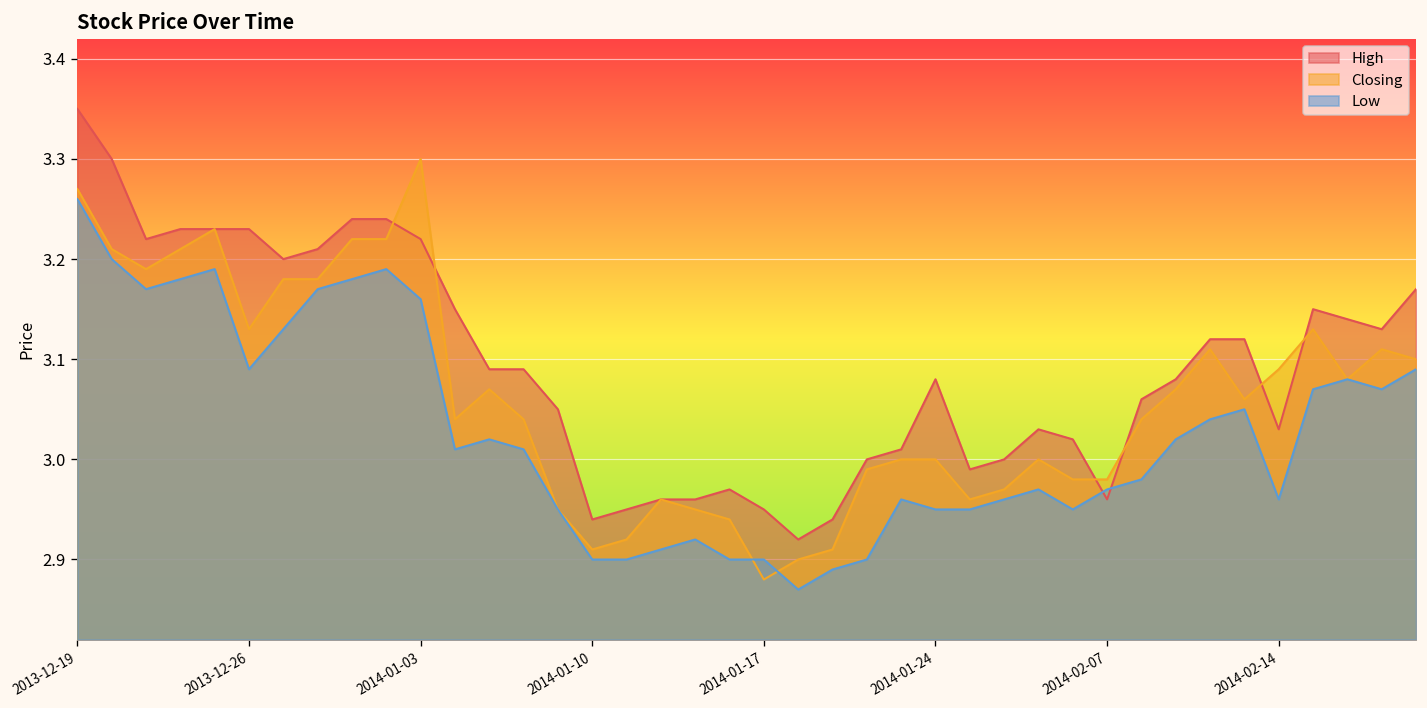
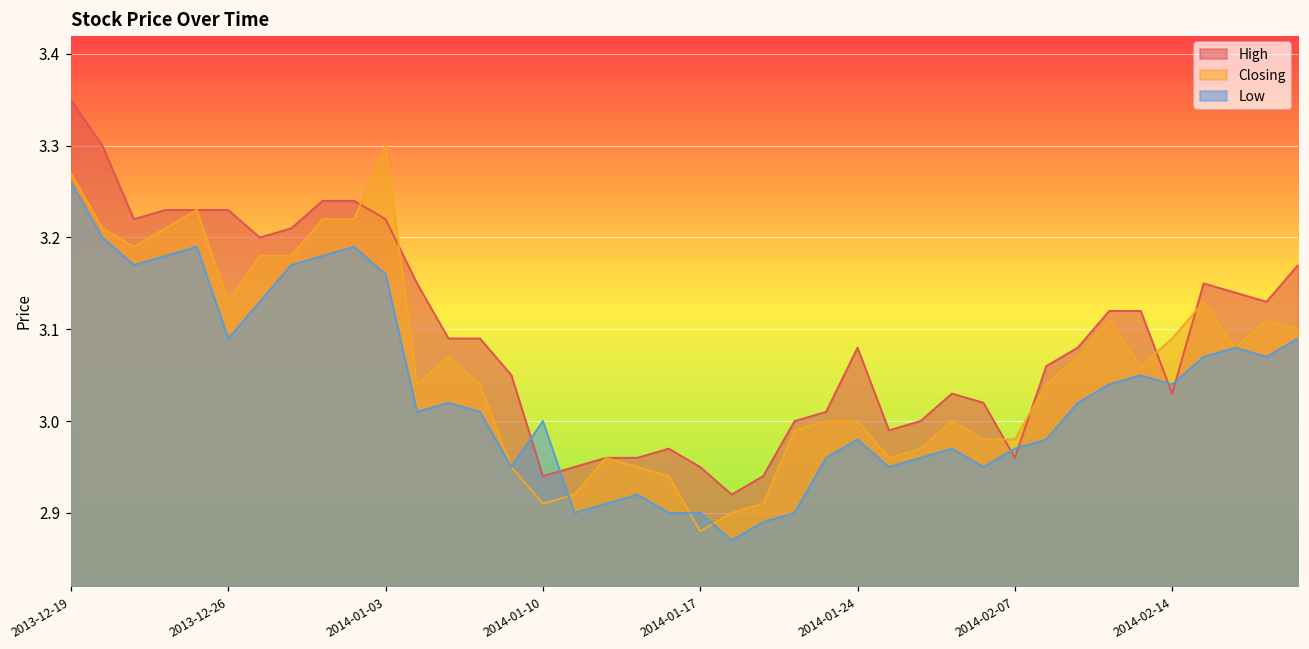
  {
    "High": {
      "2013-12-19": 3.35,
      "2013-12-26": 3.23,
      "2014-01-03": 3.22,
      "2014-01-10": 2.94,
      "2014-01-17": 2.95,
      "2014-01-24": 3.08,
      "2014-02-07": 2.96,
      "2014-02-14": 3.03
    },
    "Closing": {
      "2013-12-19": 3.27,
      "2013-12-26": 3.13,
      "2014-01-03": 3.30,
      "2014-01-10": 2.91,
      "2014-01-17": 2.88,
      "2014-01-24": 3.00,
      "2014-02-07": 2.98,
      "2014-02-14": 3.09
    },
    "Low": {
      "2013-12-19": 3.26,
      "2013-12-26": 3.09,
      "2014-01-03": 3.16,
-     "2014-01-10": 2.9,
+     "2014-01-10": 3.0,
      "2014-01-17": 2.90,
-     "2014-01-24": 2.95,
+     "2014-01-24": 2.98,
      "2014-02-07": 2.97,
-     "2014-02-14": 2.96
+     "2014-02-14": 3.04
    }
  }
